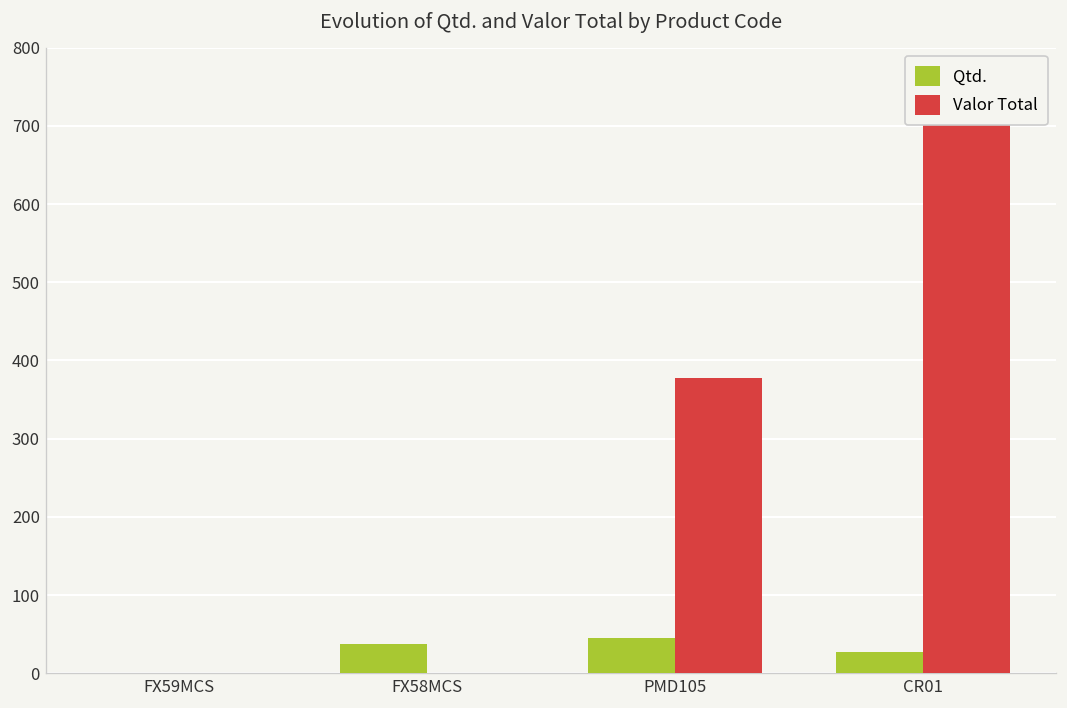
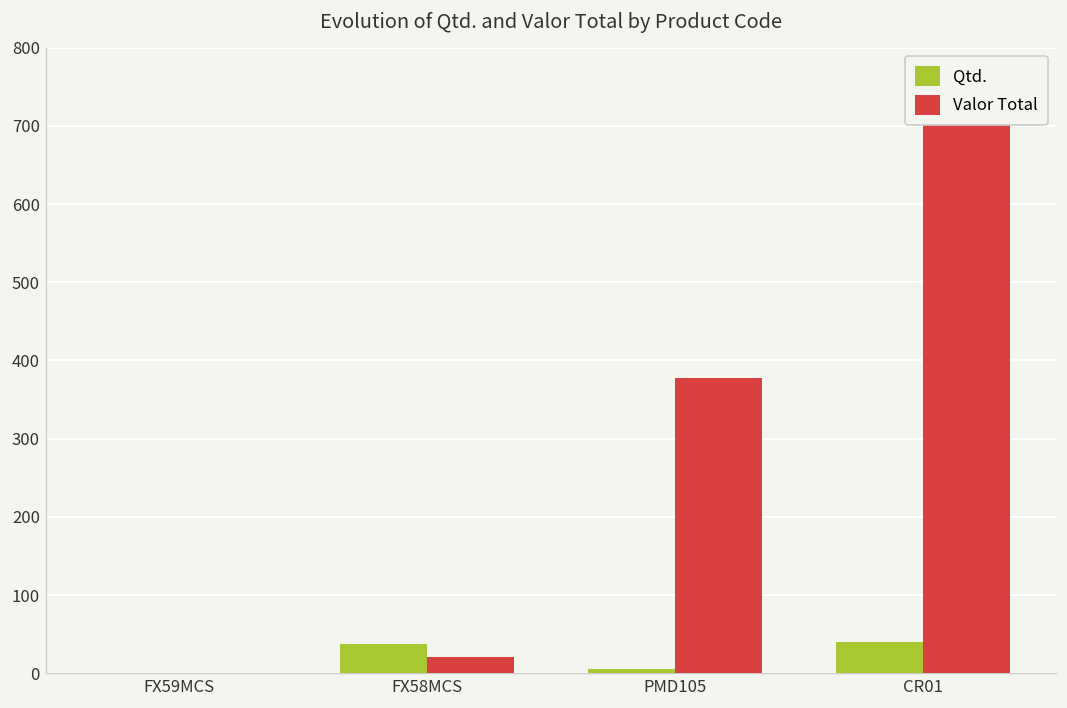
  {
    "Qtd.": {
      "FX58MCS": 40,
-     "PMD105": 50,
-     "CR01": 30
+     "PMD105": 10,
+     "CR01": 40
    },
    "Valor Total": {
      "FX59MCS": 0,
-     "FX58MCS": 0,
+     "FX58MCS": 20,
      "PMD105": 380
    }
  }
